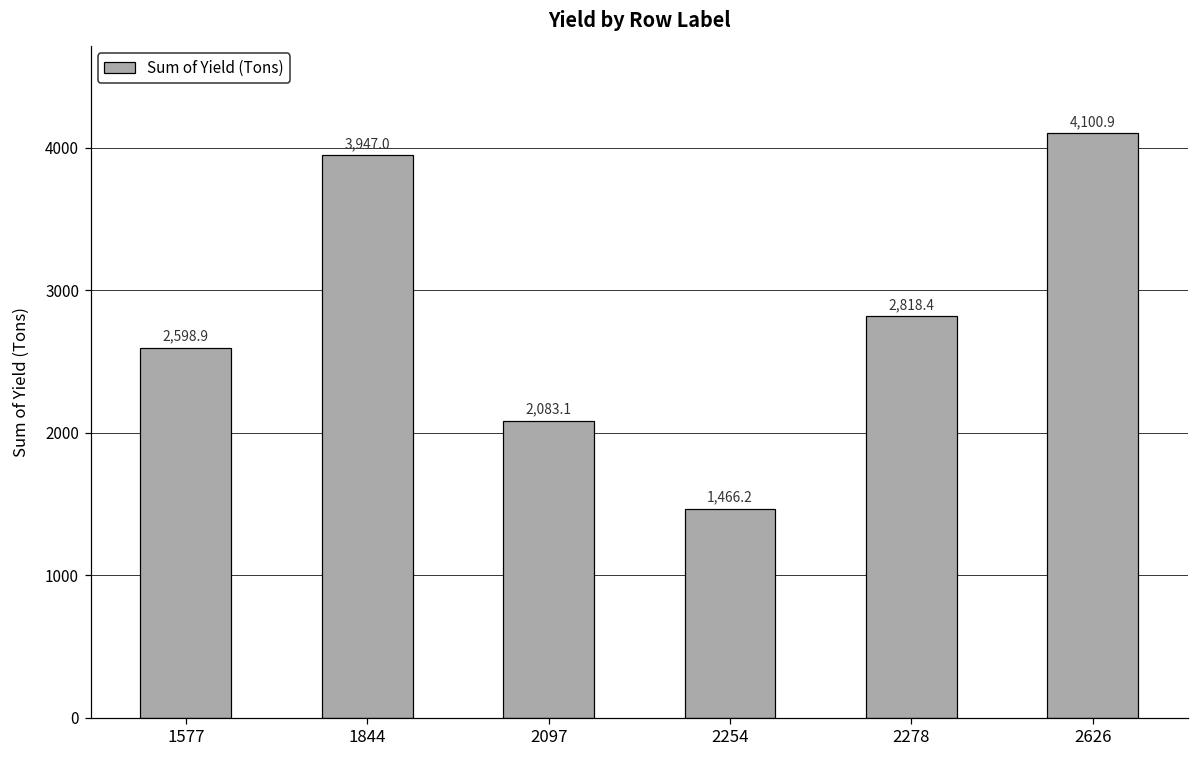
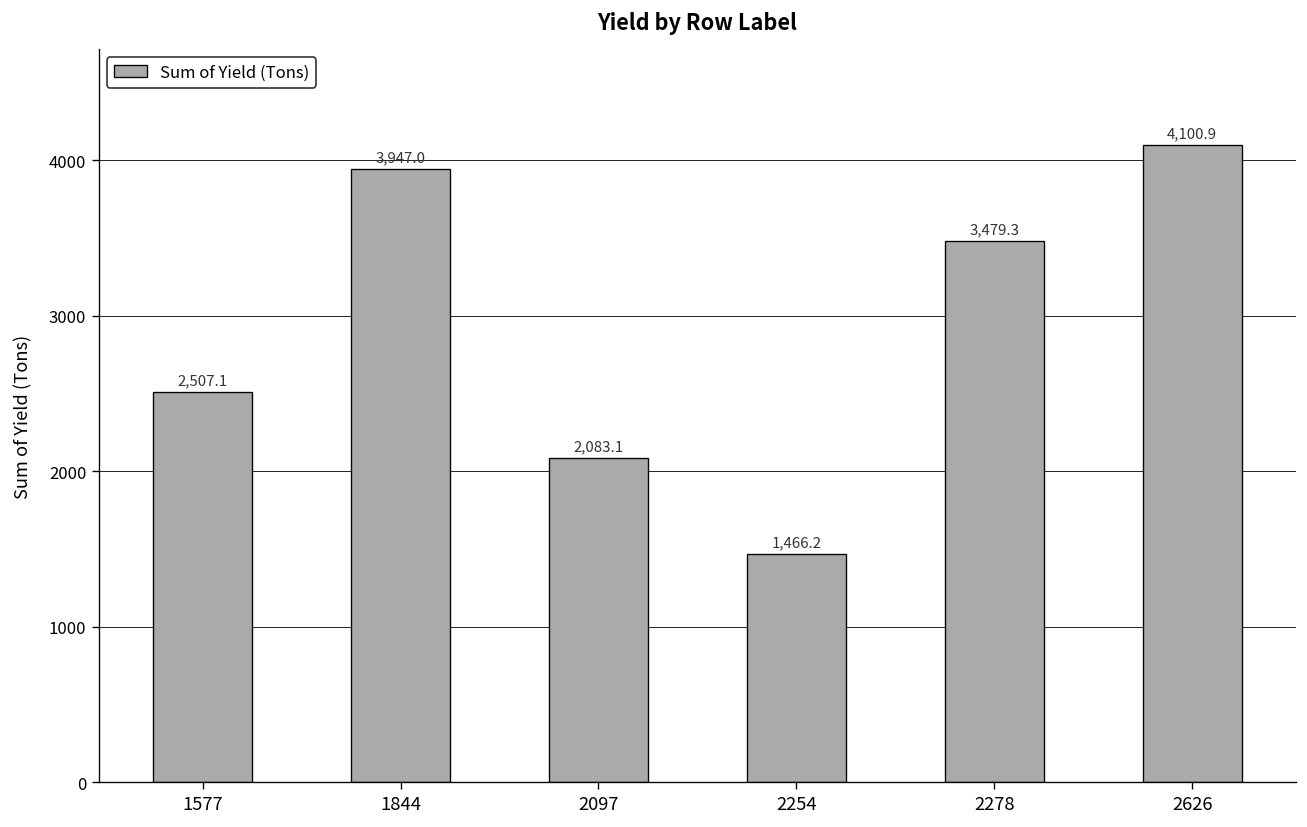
  {
-   "1577": "2,598.9",
+   "1577": "2,507.1",
    "1844": "3,947.0",
    "2097": "2,083.1",
    "2254": "1,466.2",
-   "2278": "2,818.4",
+   "2278": "3,479.3",
    "2626": "4,100.9"
  }
